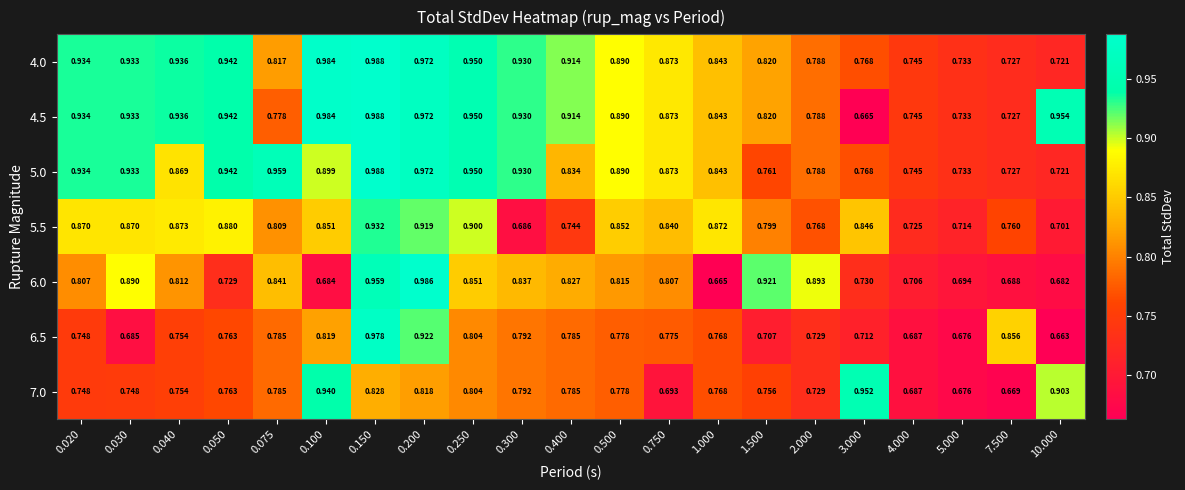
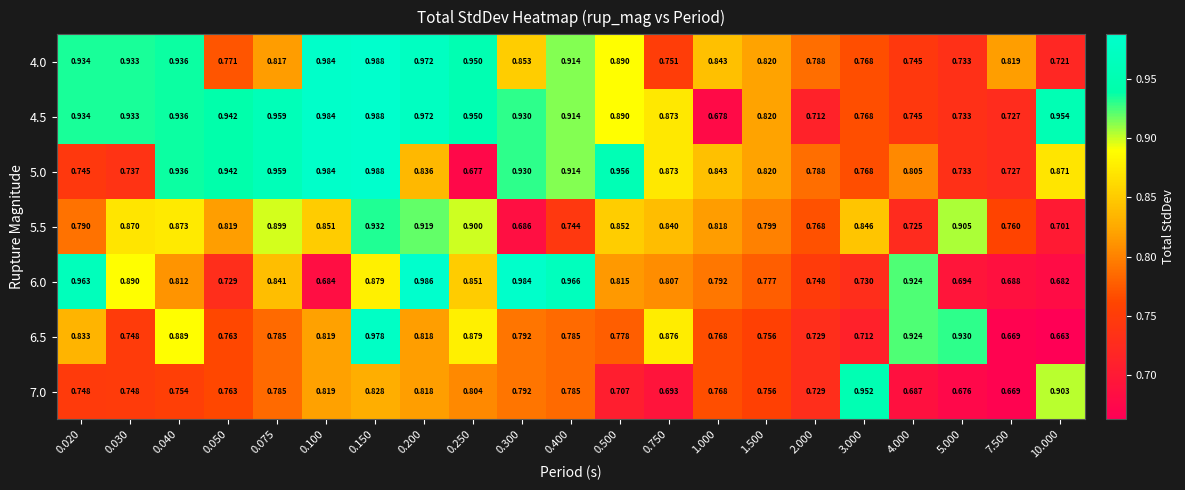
  {
    "4.0": {
      "0.020": 0.934,
      "0.030": 0.933,
      "0.040": 0.936,
-     "0.050": 0.942,
+     "0.050": 0.771,
      "0.075": 0.817,
      "0.100": 0.984,
      "0.150": 0.988,
      "0.200": 0.972,
      "0.250": 0.950,
-     "0.300": 0.930,
+     "0.300": 0.853,
      "0.400": 0.914,
      "0.500": 0.890,
-     "0.750": 0.873,
+     "0.750": 0.751,
      "1.000": 0.843,
      "1.500": 0.820,
      "2.000": 0.788,
      "3.000": 0.768,
      "4.000": 0.745,
      "5.000": 0.733,
-     "7.500": 0.727,
+     "7.500": 0.819,
      "10.000": 0.721
    },
    "4.5": {
      "0.020": 0.934,
      "0.030": 0.933,
      "0.040": 0.936,
      "0.050": 0.942,
-     "0.075": 0.778,
+     "0.075": 0.959,
      "0.100": 0.984,
      "0.150": 0.988,
      "0.200": 0.972,
      "0.250": 0.950,
      "0.300": 0.930,
      "0.400": 0.914,
      "0.500": 0.890,
      "0.750": 0.873,
-     "1.000": 0.843,
+     "1.000": 0.678,
      "1.500": 0.820,
-     "2.000": 0.788,
-     "3.000": 0.665,
+     "2.000": 0.712,
+     "3.000": 0.768,
      "4.000": 0.745,
      "5.000": 0.733,
      "7.500": 0.727,
      "10.000": 0.954
    },
    "5.0": {
-     "0.020": 0.934,
-     "0.030": 0.933,
-     "0.040": 0.869,
+     "0.020": 0.745,
+     "0.030": 0.737,
+     "0.040": 0.936,
      "0.050": 0.942,
      "0.075": 0.959,
-     "0.100": 0.899,
+     "0.100": 0.984,
      "0.150": 0.988,
-     "0.200": 0.972,
-     "0.250": 0.950,
+     "0.200": 0.836,
+     "0.250": 0.677,
      "0.300": 0.930,
-     "0.400": 0.834,
-     "0.500": 0.890,
+     "0.400": 0.914,
+     "0.500": 0.956,
      "0.750": 0.873,
      "1.000": 0.843,
-     "1.500": 0.761,
+     "1.500": 0.820,
      "2.000": 0.788,
      "3.000": 0.768,
-     "4.000": 0.745,
+     "4.000": 0.805,
      "5.000": 0.733,
      "7.500": 0.727,
-     "10.000": 0.721
+     "10.000": 0.871
    },
    "5.5": {
-     "0.020": 0.870,
+     "0.020": 0.790,
      "0.030": 0.870,
      "0.040": 0.873,
-     "0.050": 0.880,
-     "0.075": 0.809,
+     "0.050": 0.819,
+     "0.075": 0.899,
      "0.100": 0.851,
      "0.150": 0.932,
      "0.200": 0.919,
      "0.250": 0.900,
      "0.300": 0.686,
      "0.400": 0.744,
      "0.500": 0.852,
      "0.750": 0.840,
-     "1.000": 0.872,
+     "1.000": 0.818,
      "1.500": 0.799,
      "2.000": 0.768,
      "3.000": 0.846,
      "4.000": 0.725,
-     "5.000": 0.714,
+     "5.000": 0.905,
      "7.500": 0.760,
      "10.000": 0.701
    },
    "6.0": {
-     "0.020": 0.807,
+     "0.020": 0.963,
      "0.030": 0.890,
      "0.040": 0.812,
      "0.050": 0.729,
      "0.075": 0.841,
      "0.100": 0.684,
-     "0.150": 0.959,
+     "0.150": 0.879,
      "0.200": 0.986,
      "0.250": 0.851,
-     "0.300": 0.837,
-     "0.400": 0.827,
+     "0.300": 0.984,
+     "0.400": 0.966,
      "0.500": 0.815,
      "0.750": 0.807,
-     "1.000": 0.665,
-     "1.500": 0.921,
-     "2.000": 0.893,
+     "1.000": 0.792,
+     "1.500": 0.777,
+     "2.000": 0.748,
      "3.000": 0.730,
-     "4.000": 0.706,
+     "4.000": 0.924,
      "5.000": 0.694,
      "7.500": 0.688,
      "10.000": 0.682
    },
    "6.5": {
-     "0.020": 0.748,
-     "0.030": 0.685,
-     "0.040": 0.754,
+     "0.020": 0.833,
+     "0.030": 0.748,
+     "0.040": 0.889,
      "0.050": 0.763,
      "0.075": 0.785,
      "0.100": 0.819,
      "0.150": 0.978,
-     "0.200": 0.922,
-     "0.250": 0.804,
+     "0.200": 0.818,
+     "0.250": 0.879,
      "0.300": 0.792,
      "0.400": 0.785,
      "0.500": 0.778,
-     "0.750": 0.775,
+     "0.750": 0.876,
      "1.000": 0.768,
-     "1.500": 0.707,
+     "1.500": 0.756,
      "2.000": 0.729,
      "3.000": 0.712,
-     "4.000": 0.687,
-     "5.000": 0.676,
-     "7.500": 0.856,
+     "4.000": 0.924,
+     "5.000": 0.930,
+     "7.500": 0.669,
      "10.000": 0.663
    },
    "7.0": {
      "0.020": 0.748,
      "0.030": 0.748,
      "0.040": 0.754,
      "0.050": 0.763,
      "0.075": 0.785,
-     "0.100": 0.940,
+     "0.100": 0.819,
      "0.150": 0.828,
      "0.200": 0.818,
      "0.250": 0.804,
      "0.300": 0.792,
      "0.400": 0.785,
-     "0.500": 0.778,
+     "0.500": 0.707,
      "0.750": 0.693,
      "1.000": 0.768,
      "1.500": 0.756,
      "2.000": 0.729,
      "3.000": 0.952,
      "4.000": 0.687,
      "5.000": 0.676,
      "7.500": 0.669,
      "10.000": 0.903
    }
  }
